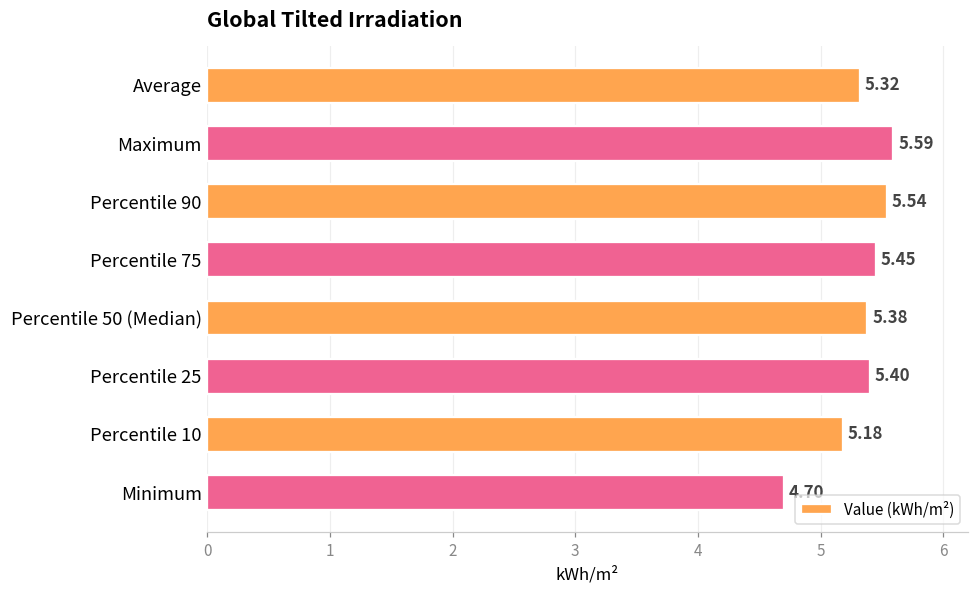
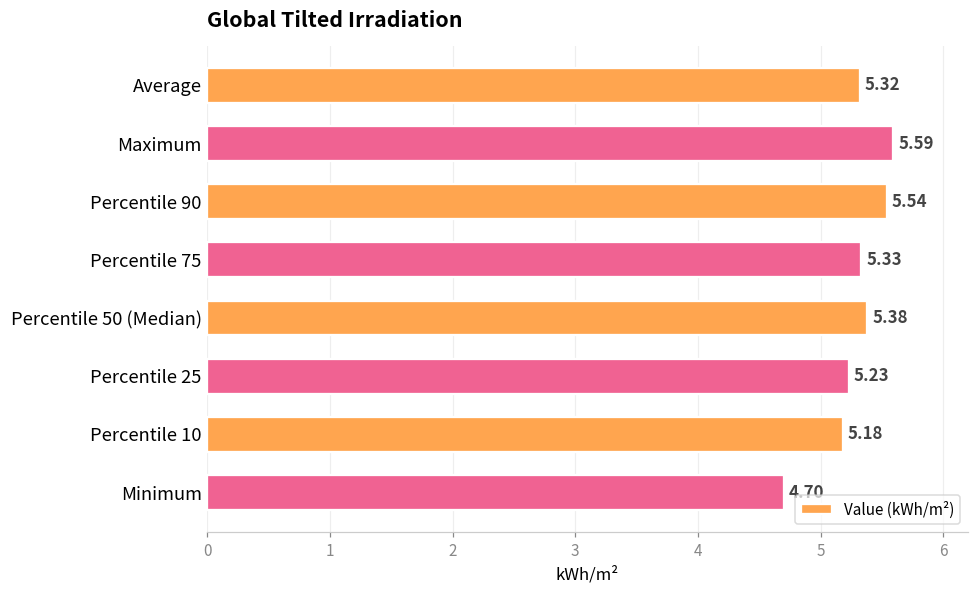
  {
    "Average": 5.32,
    "Maximum": 5.59,
    "Percentile 90": 5.54,
-   "Percentile 75": 5.45,
+   "Percentile 75": 5.33,
    "Percentile 50 (Median)": 5.38,
-   "Percentile 25": 5.40,
+   "Percentile 25": 5.23,
    "Percentile 10": 5.18
  }
